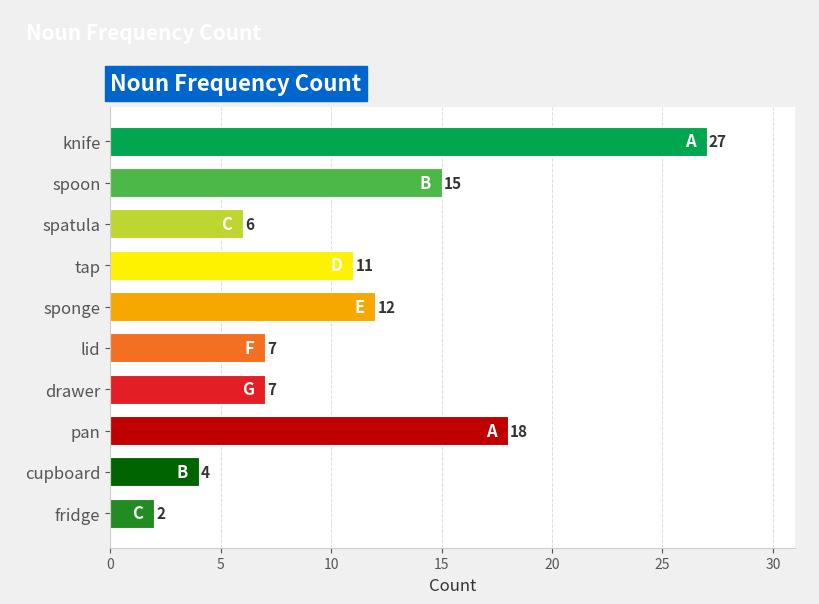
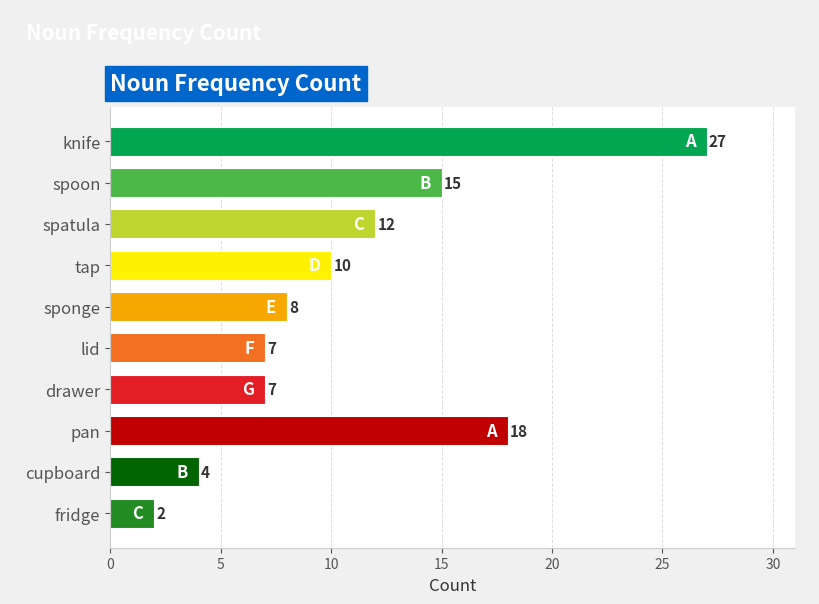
  {
    "knife": 27,
    "spoon": 15,
-   "spatula": 6,
-   "tap": 11,
-   "sponge": 12,
+   "spatula": 12,
+   "tap": 10,
+   "sponge": 8,
    "lid": 7,
    "drawer": 7,
    "pan": 18,
    "cupboard": 4,
    "fridge": 2
  }
